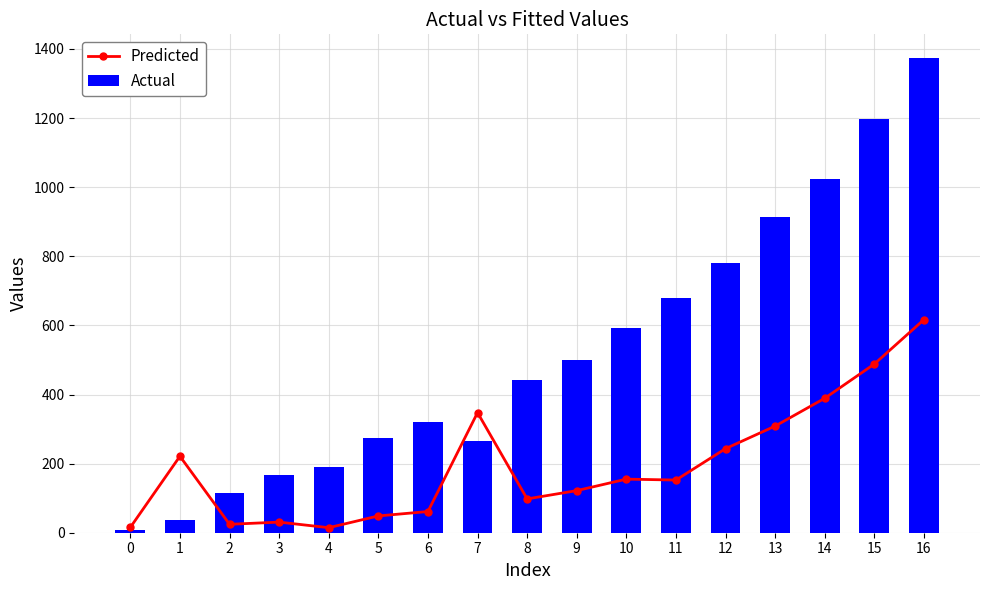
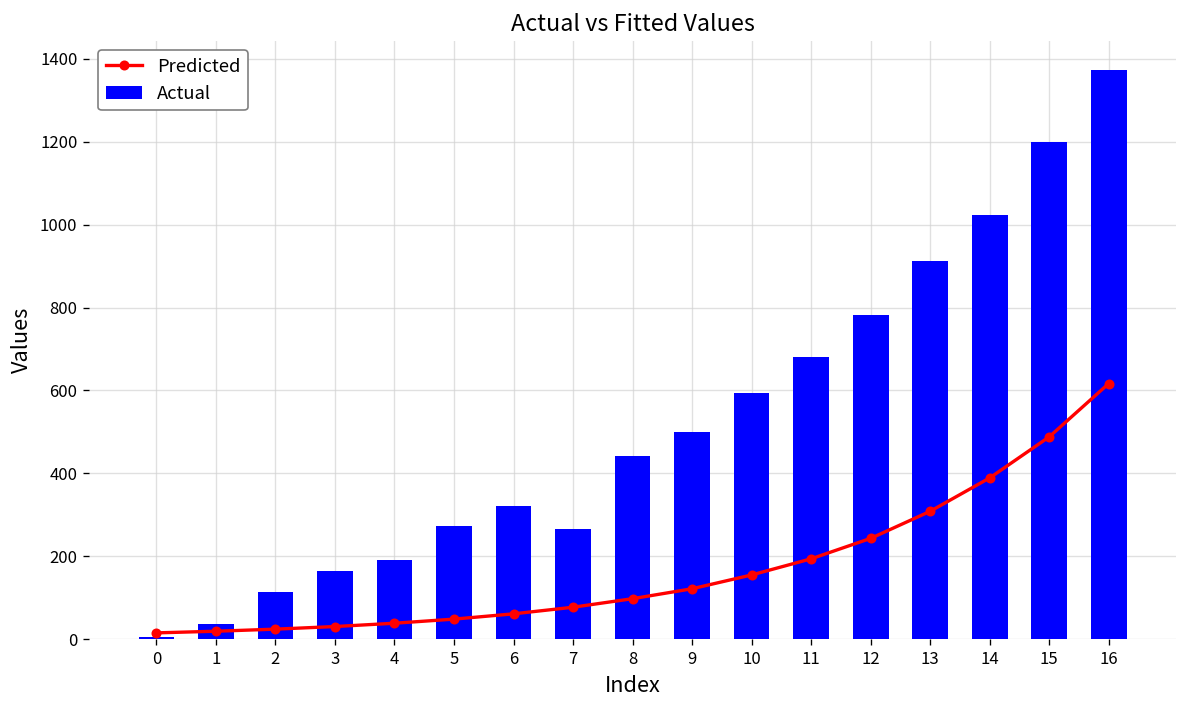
  {
    "Predicted": {
      "0": 20,
-     "1": 220,
+     "1": 20,
      "2": 20,
      "3": 30,
-     "4": 10,
+     "4": 40,
      "5": 50,
      "6": 60,
-     "7": 350,
+     "7": 80,
      "8": 100,
      "9": 120,
      "10": 160,
-     "11": 150,
+     "11": 190,
      "12": 240,
      "13": 310,
      "14": 390,
      "15": 490,
      "16": 620
    },
    "Actual": {
      "1": 40,
      "2": 110,
      "3": 170,
      "4": 190,
      "5": 270,
      "6": 320,
      "7": 260,
      "8": 440,
      "9": 500,
      "10": 590,
      "11": 680,
      "12": 780,
      "13": 910,
      "14": 1020,
      "15": 1200,
      "16": 1370
    }
  }
